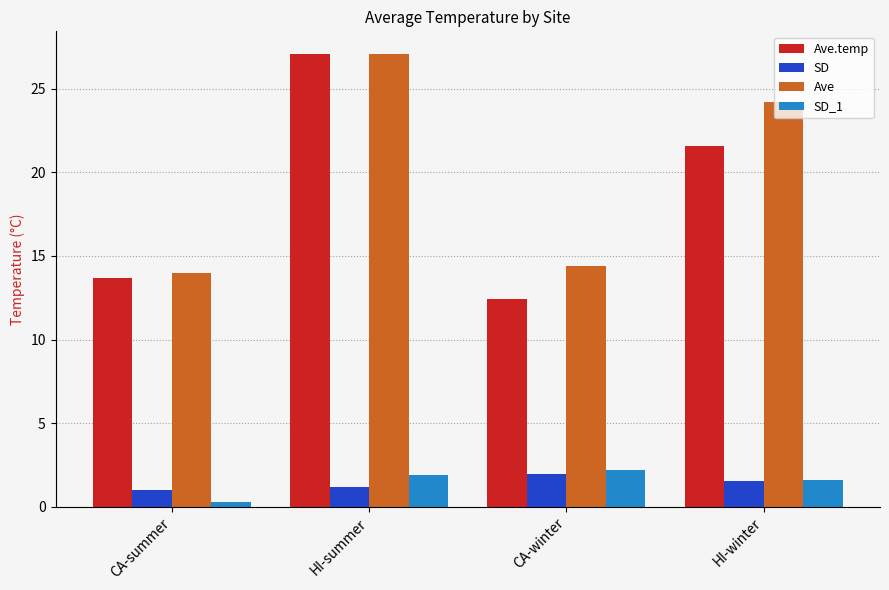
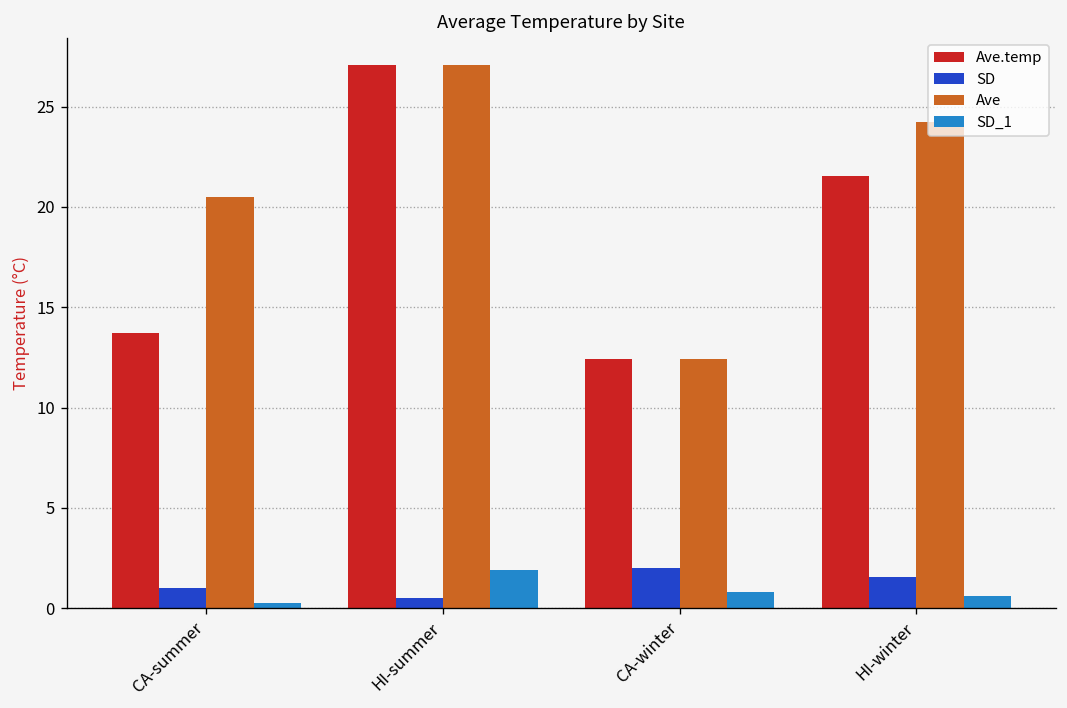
  {
    "Ave.temp": {
      "CA-summer": 13.7,
      "HI-summer": 27.1,
      "CA-winter": 12.4,
      "HI-winter": 21.6
    },
    "SD": {
      "CA-summer": 1.0,
-     "HI-summer": 1.2,
+     "HI-summer": 0.5,
      "CA-winter": 2.0,
      "HI-winter": 1.5
    },
    "Ave": {
-     "CA-summer": 14.0,
+     "CA-summer": 20.5,
      "HI-summer": 27.1,
-     "CA-winter": 14.4
+     "CA-winter": 12.4
    },
    "SD_1": {
      "CA-summer": 0.3,
      "HI-summer": 1.9,
-     "CA-winter": 2.2,
-     "HI-winter": 1.6
+     "CA-winter": 0.8,
+     "HI-winter": 0.6
    }
  }
